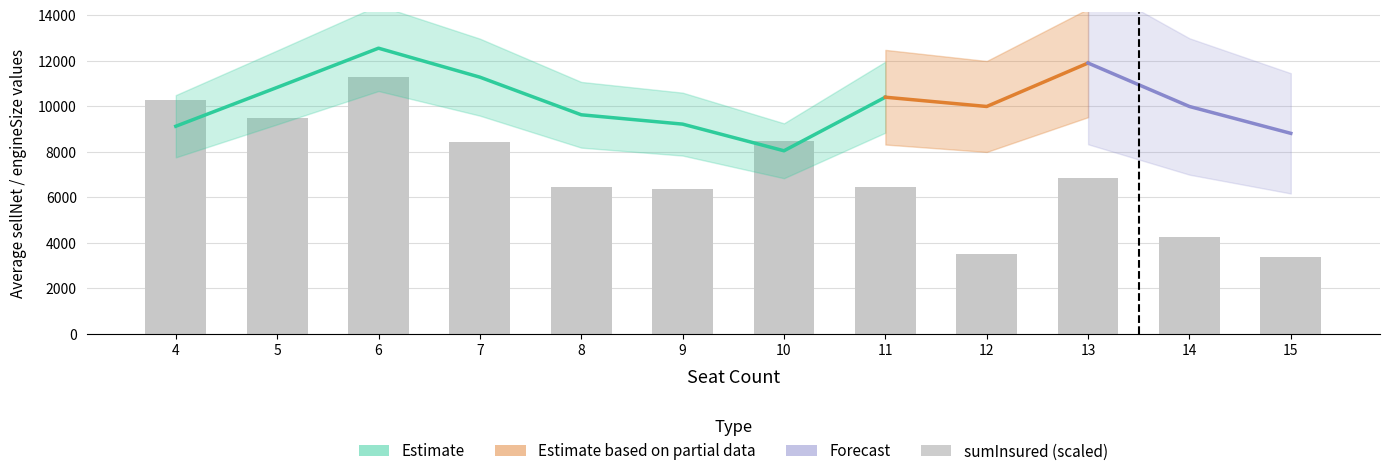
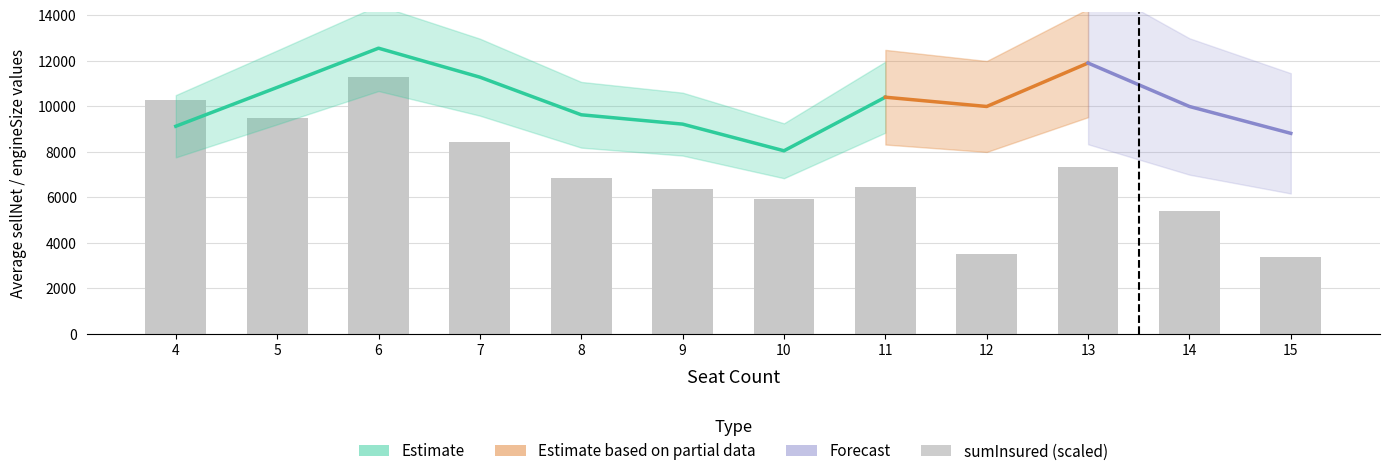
  {
    "sumInsured (scaled)": {
      "4": 10300,
      "5": 9500,
      "6": 11300,
      "7": 8400,
-     "8": 6500,
+     "8": 6800,
      "9": 6400,
-     "10": 8500,
+     "10": 5900,
      "11": 6500,
      "12": 3500,
-     "13": 6900,
-     "14": 4300,
+     "13": 7300,
+     "14": 5400,
      "15": 3400
    }
  }
